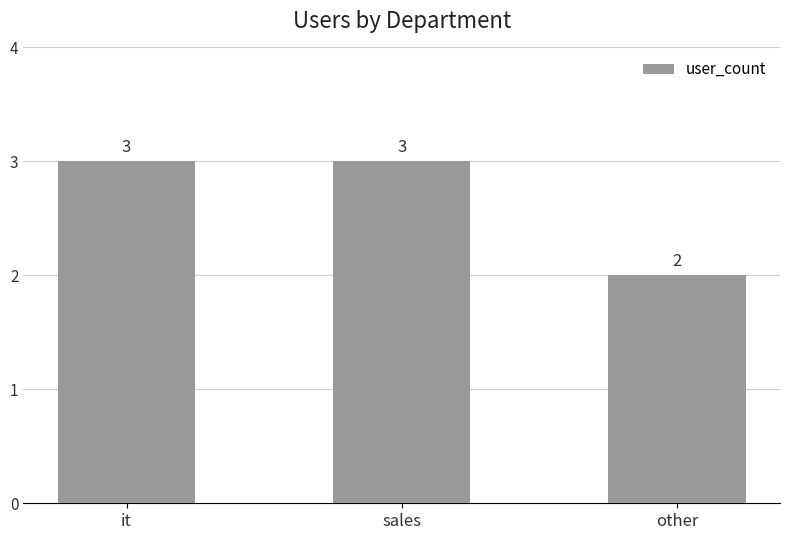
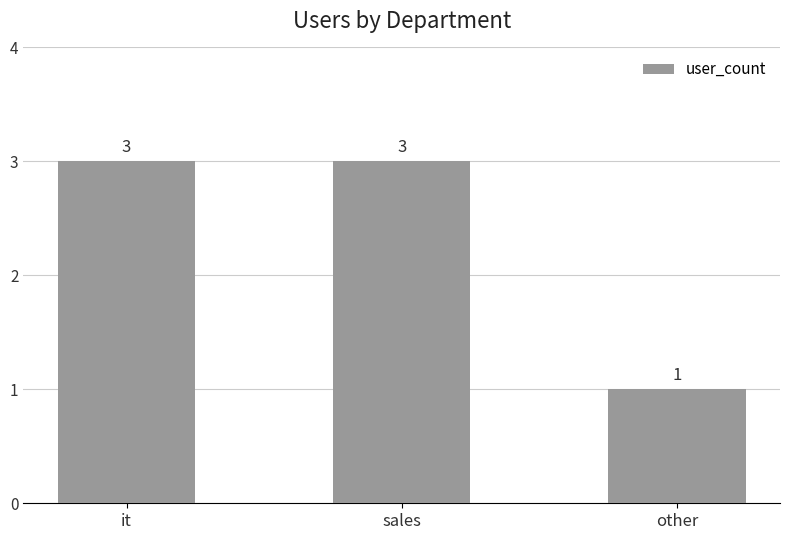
  {
    "it": 3,
    "sales": 3,
-   "other": 2
+   "other": 1
  }
